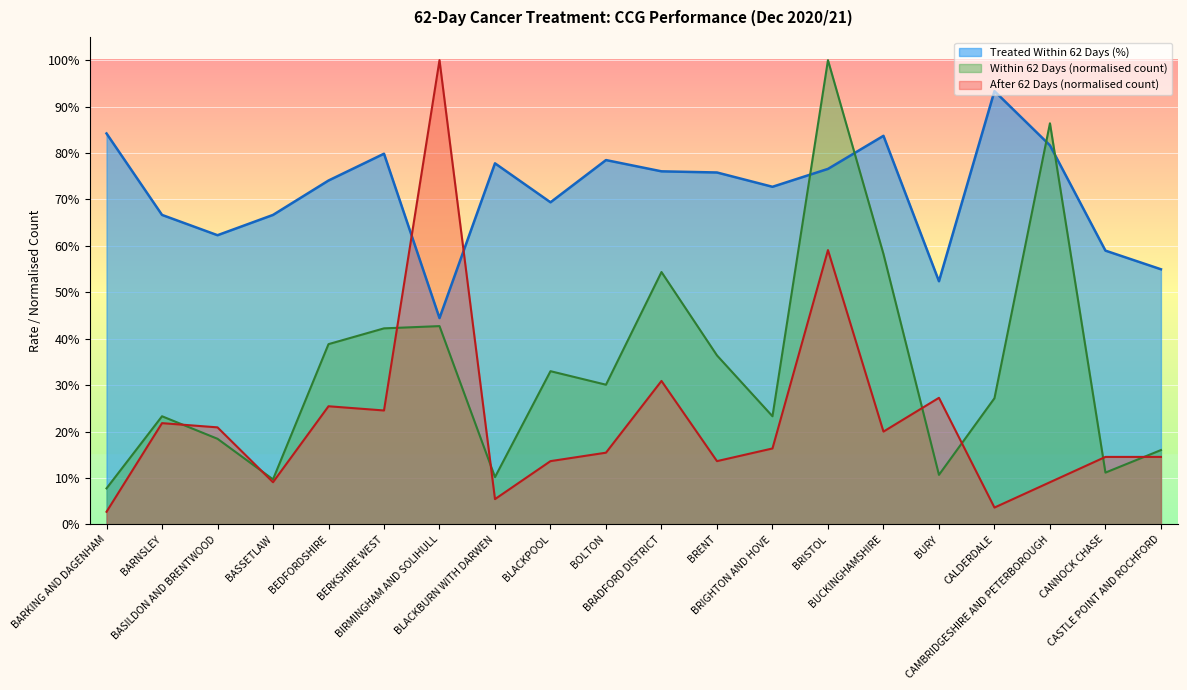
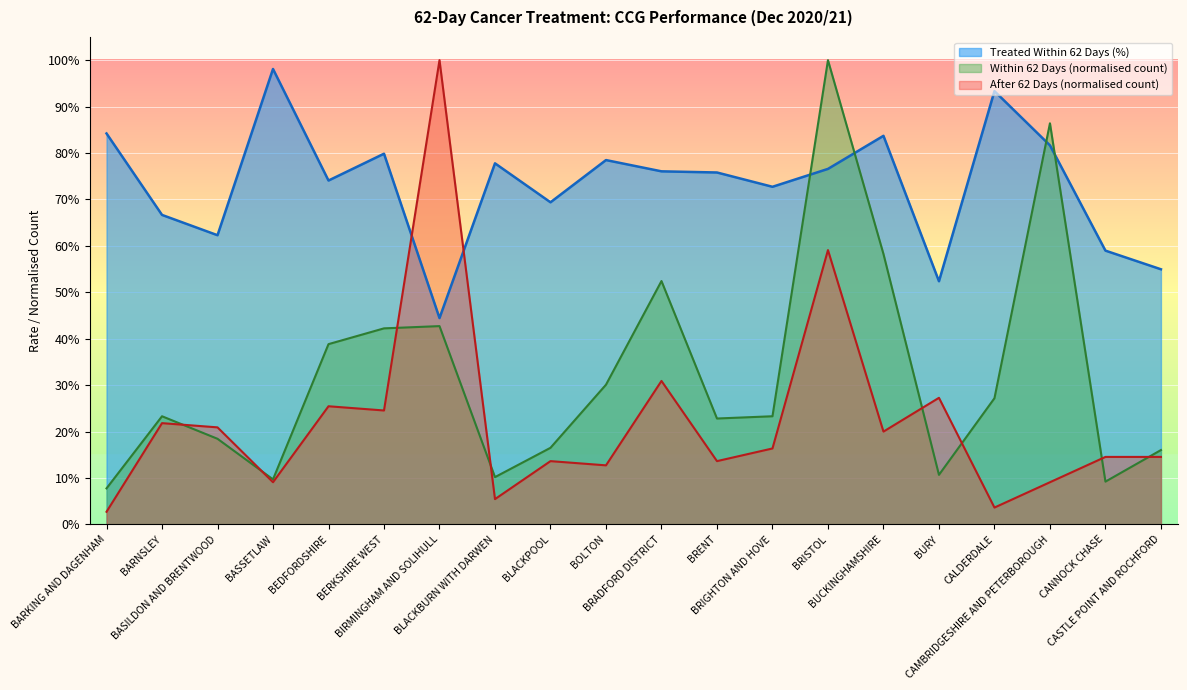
  {
    "Treated Within 62 Days (%)": {
      "BARKING AND DAGENHAM": "84%",
      "BARNSLEY": "67%",
      "BASILDON AND BRENTWOOD": "62%",
-     "BASSETLAW": "67%",
+     "BASSETLAW": "98%",
      "BEDFORDSHIRE": "74%",
      "BERKSHIRE WEST": "80%",
      "BIRMINGHAM AND SOLIHULL": "44%",
      "BLACKBURN WITH DARWEN": "78%",
      "BLACKPOOL": "69%",
      "BOLTON": "78%",
      "BRADFORD DISTRICT": "76%",
      "BRENT": "76%",
      "BRIGHTON AND HOVE": "73%",
      "BRISTOL": "77%",
      "BUCKINGHAMSHIRE": "84%",
      "BURY": "52%",
      "CAMBRIDGESHIRE AND PETERBOROUGH": "82%",
      "CANNOCK CHASE": "59%",
      "CASTLE POINT AND ROCHFORD": "55%"
    },
    "Within 62 Days (normalised count)": {
      "BARKING AND DAGENHAM": "8%",
      "BARNSLEY": "23%",
      "BASILDON AND BRENTWOOD": "18%",
      "BASSETLAW": "10%",
      "BEDFORDSHIRE": "39%",
      "BERKSHIRE WEST": "42%",
      "BIRMINGHAM AND SOLIHULL": "43%",
      "BLACKBURN WITH DARWEN": "10%",
-     "BLACKPOOL": "33%",
+     "BLACKPOOL": "17%",
      "BOLTON": "30%",
-     "BRADFORD DISTRICT": "54%",
-     "BRENT": "36%",
+     "BRADFORD DISTRICT": "52%",
+     "BRENT": "23%",
      "BRIGHTON AND HOVE": "23%",
      "BRISTOL": "100%",
      "BUCKINGHAMSHIRE": "58%",
      "BURY": "11%",
      "CALDERDALE": "27%",
      "CAMBRIDGESHIRE AND PETERBOROUGH": "86%",
-     "CANNOCK CHASE": "11%",
+     "CANNOCK CHASE": "9%",
      "CASTLE POINT AND ROCHFORD": "16%"
    },
    "After 62 Days (normalised count)": {
      "BARKING AND DAGENHAM": "3%",
      "BARNSLEY": "22%",
      "BASILDON AND BRENTWOOD": "21%",
      "BASSETLAW": "9%",
      "BEDFORDSHIRE": "25%",
      "BERKSHIRE WEST": "25%",
      "BIRMINGHAM AND SOLIHULL": "100%",
      "BLACKBURN WITH DARWEN": "5%",
      "BLACKPOOL": "14%",
-     "BOLTON": "15%",
+     "BOLTON": "13%",
      "BRADFORD DISTRICT": "31%",
      "BRENT": "14%",
      "BRIGHTON AND HOVE": "16%",
      "BRISTOL": "59%",
      "BUCKINGHAMSHIRE": "20%",
      "BURY": "27%",
      "CALDERDALE": "4%",
      "CAMBRIDGESHIRE AND PETERBOROUGH": "9%",
      "CANNOCK CHASE": "15%",
      "CASTLE POINT AND ROCHFORD": "15%"
    }
  }
